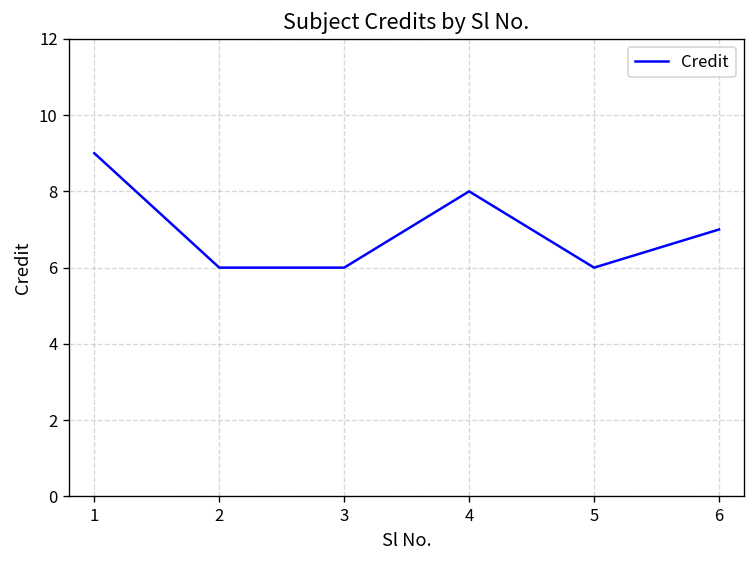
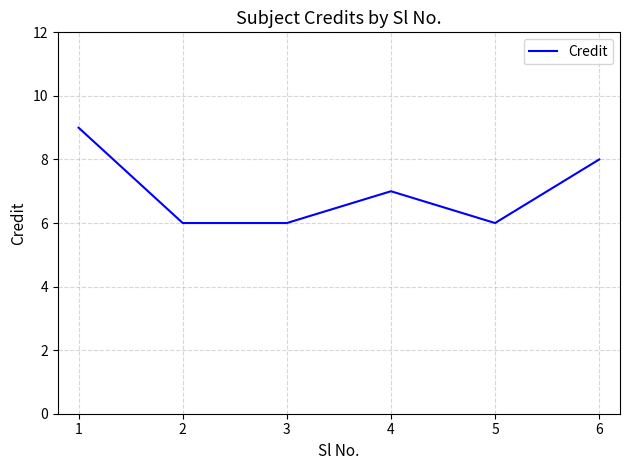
  {
    "1": 9,
    "2": 6,
    "3": 6,
-   "4": 8,
+   "4": 7,
    "5": 6,
-   "6": 7
+   "6": 8
  }
